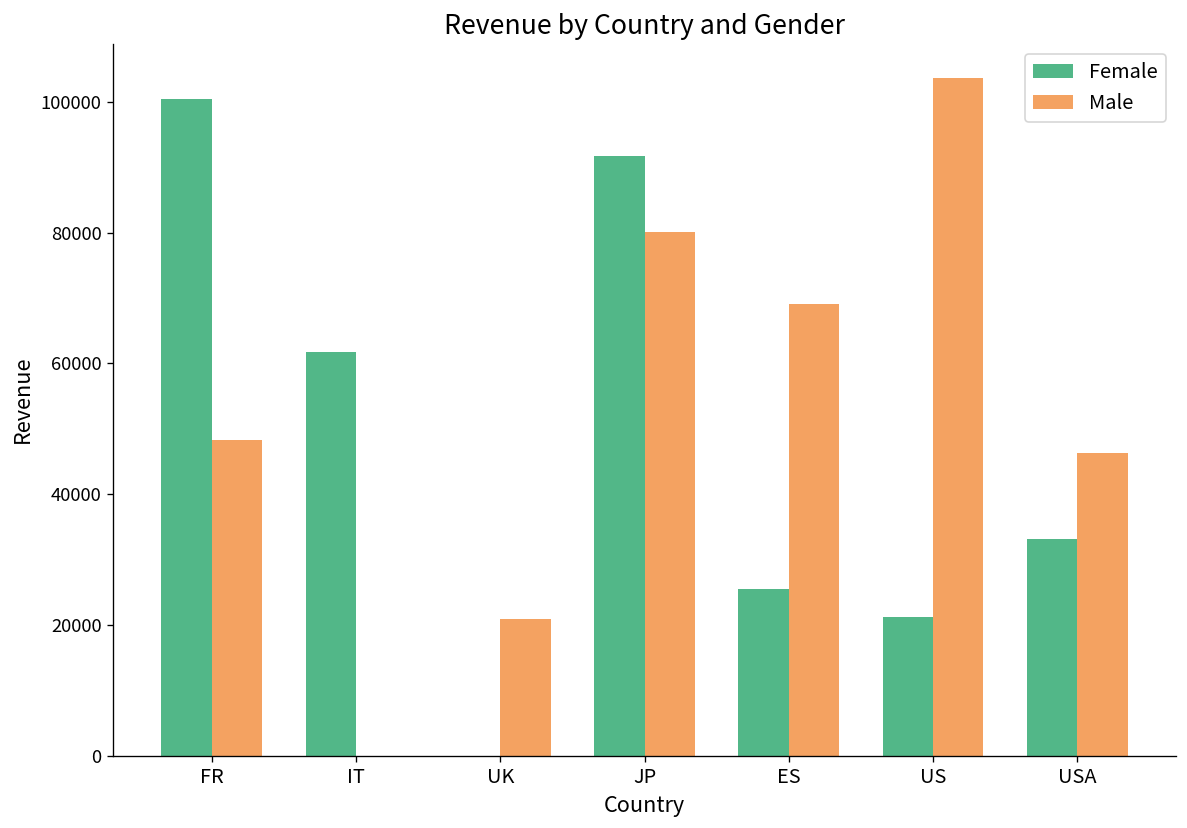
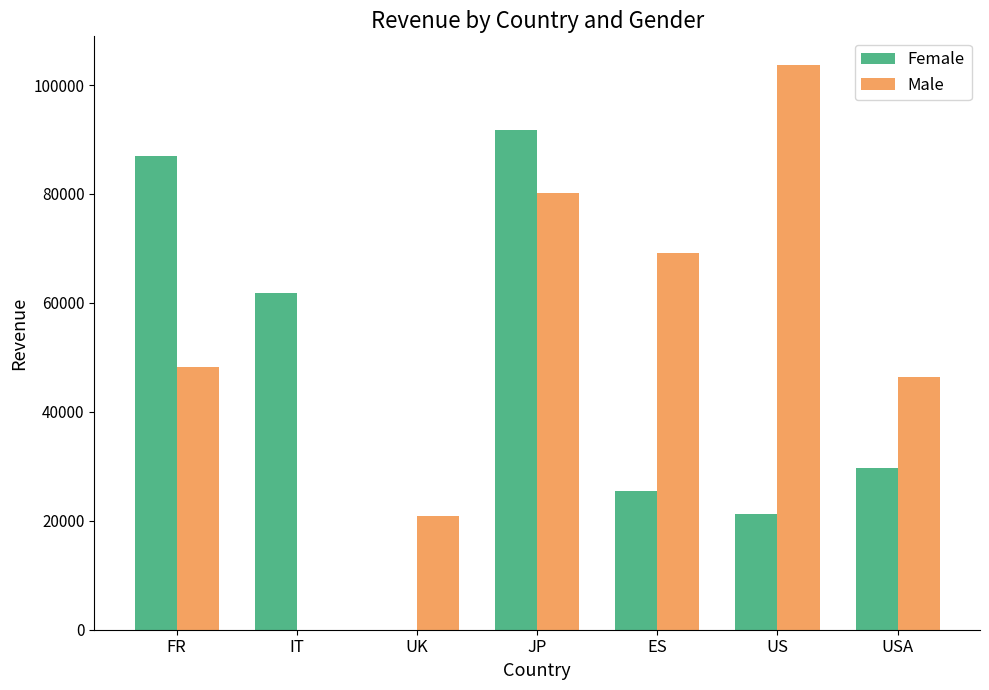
  {
    "Female": {
-     "FR": 101000,
+     "FR": 87000,
      "IT": 62000,
      "UK": 0,
      "JP": 92000,
      "ES": 26000,
      "US": 21000,
-     "USA": 33000
+     "USA": 30000
    },
    "Male": {
      "FR": 48000,
      "IT": 0,
      "UK": 21000,
      "JP": 80000,
      "ES": 69000,
      "US": 104000,
      "USA": 46000
    }
  }
